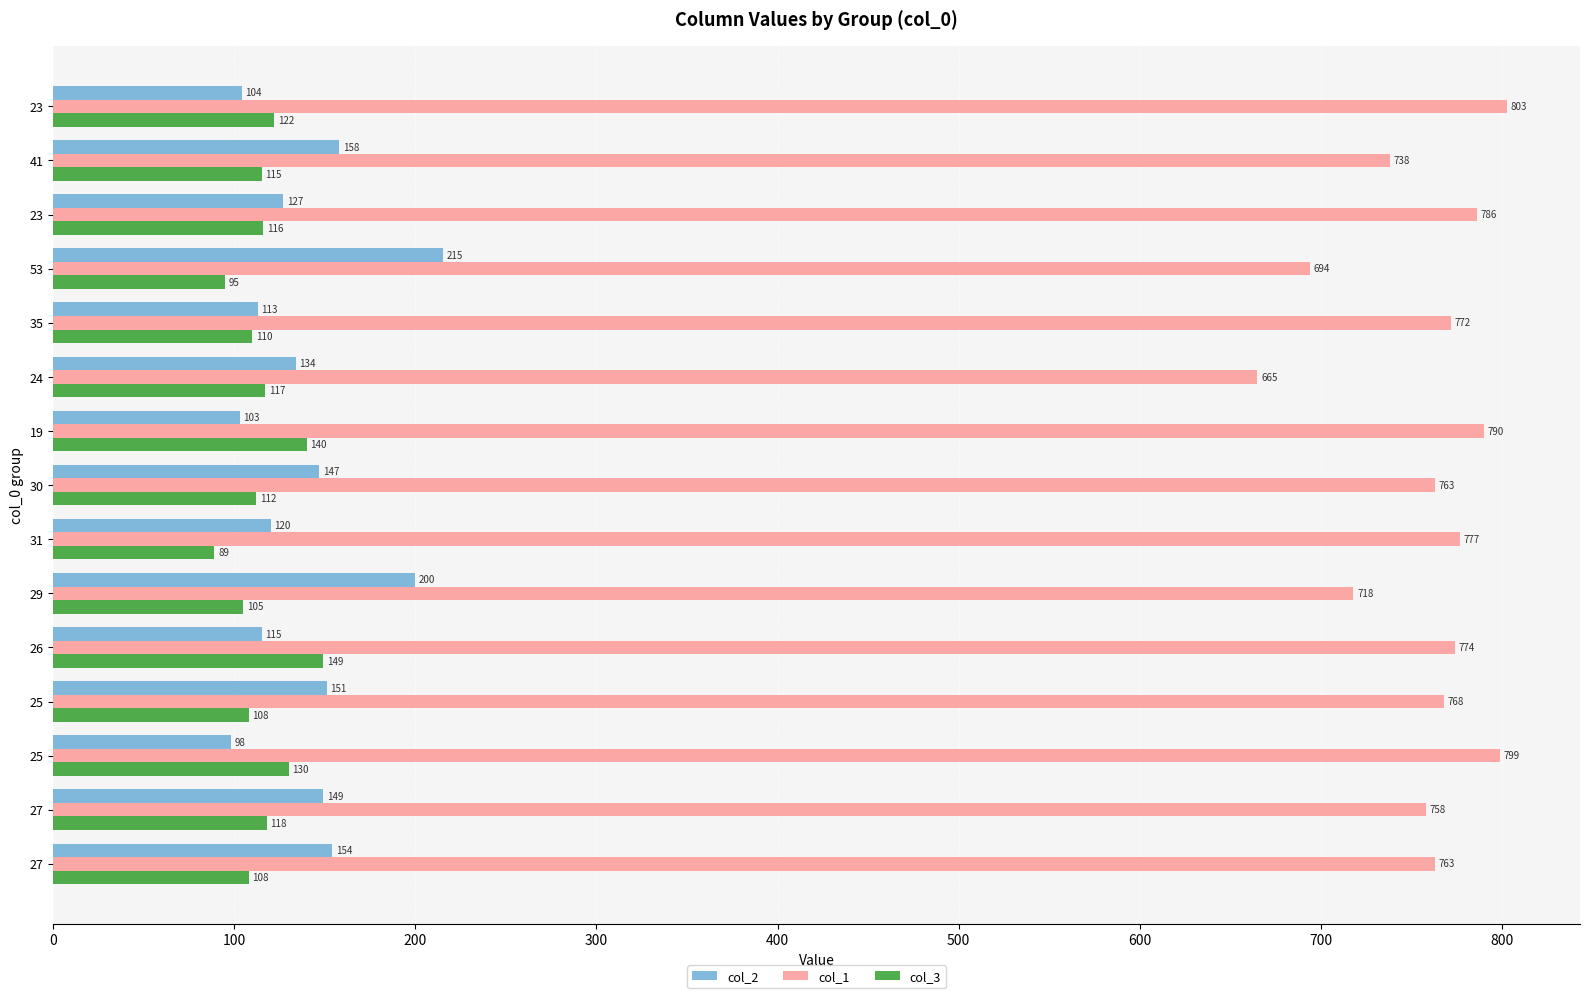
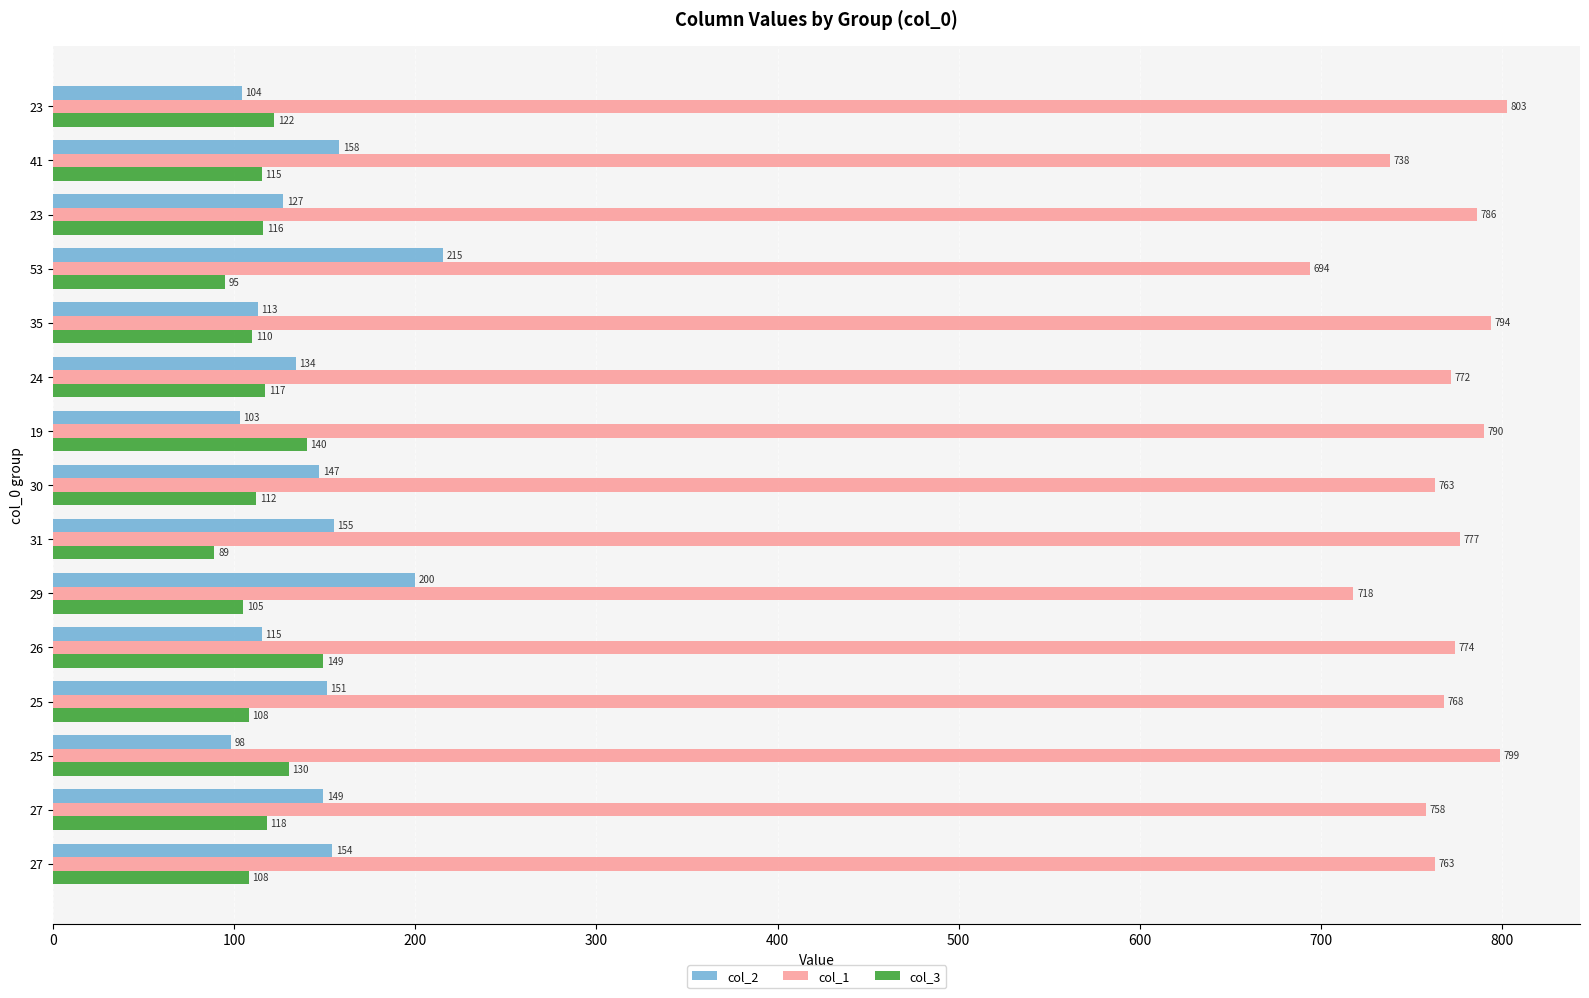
  {
    "col_2": {
      "41": 158,
      "53": 215,
      "35": 113,
      "24": 134,
      "19": 103,
      "30": 147,
-     "31": 120,
+     "31": 155,
      "29": 200,
      "26": 115
    },
    "col_1": {
      "41": 738,
      "53": 694,
-     "35": 772,
-     "24": 665,
+     "35": 794,
+     "24": 772,
      "19": 790,
      "30": 763,
      "31": 777,
      "29": 718,
      "26": 774
    },
    "col_3": {
      "41": 115,
      "53": 95,
      "35": 110,
      "24": 117,
      "19": 140,
      "30": 112,
      "31": 89,
      "29": 105,
      "26": 149
    }
  }
